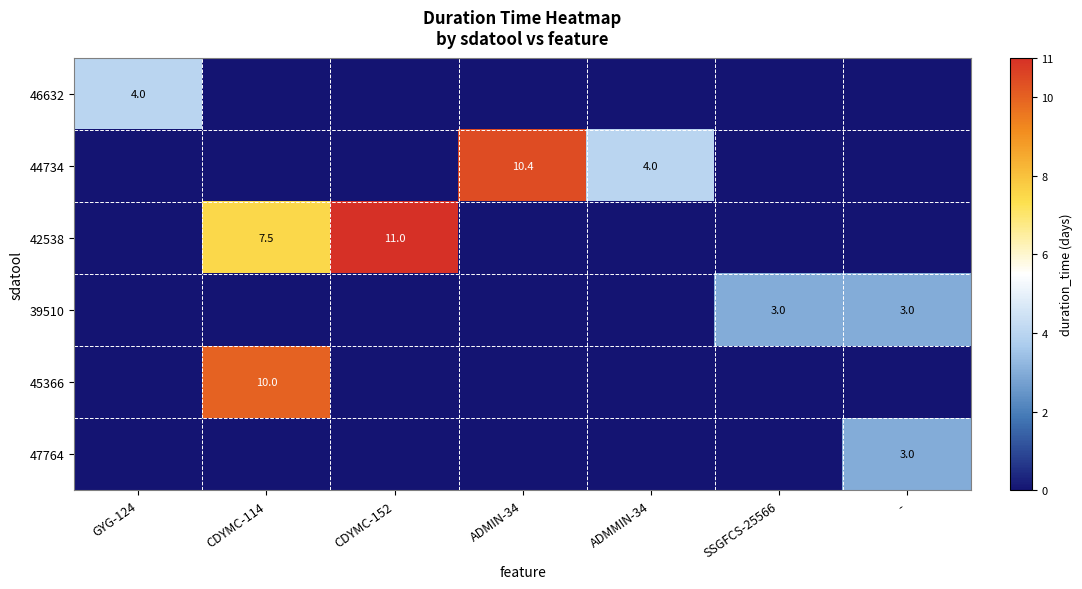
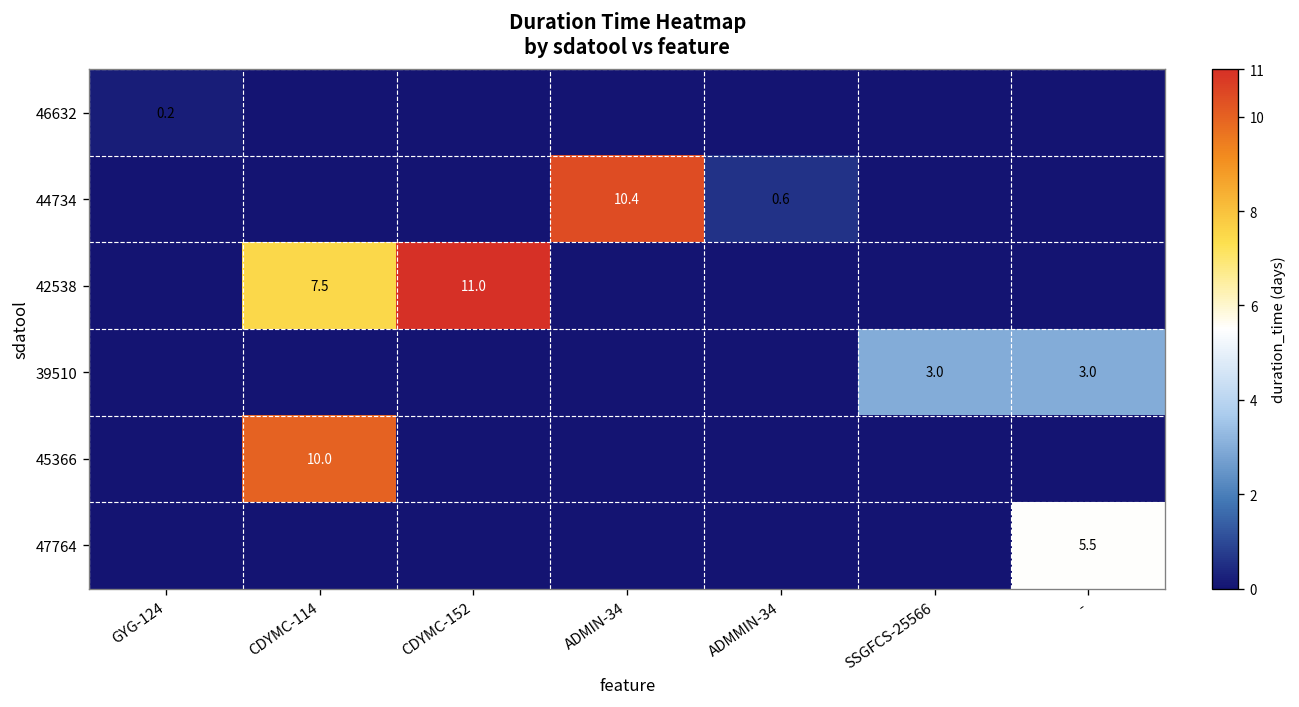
  {
    "46632": {
-     "GYG-124": 4.0
+     "GYG-124": 0.2
    },
    "44734": {
      "ADMIN-34": 10.4,
-     "ADMMIN-34": 4.0
+     "ADMMIN-34": 0.6
    },
    "42538": {
      "CDYMC-114": 7.5,
      "CDYMC-152": 11.0
    },
    "39510": {
      "SSGFCS-25566": 3.0,
      "-": 3.0
    },
    "45366": {
      "CDYMC-114": 10.0
    },
    "47764": {
-     "-": 3.0
+     "-": 5.5
    }
  }
